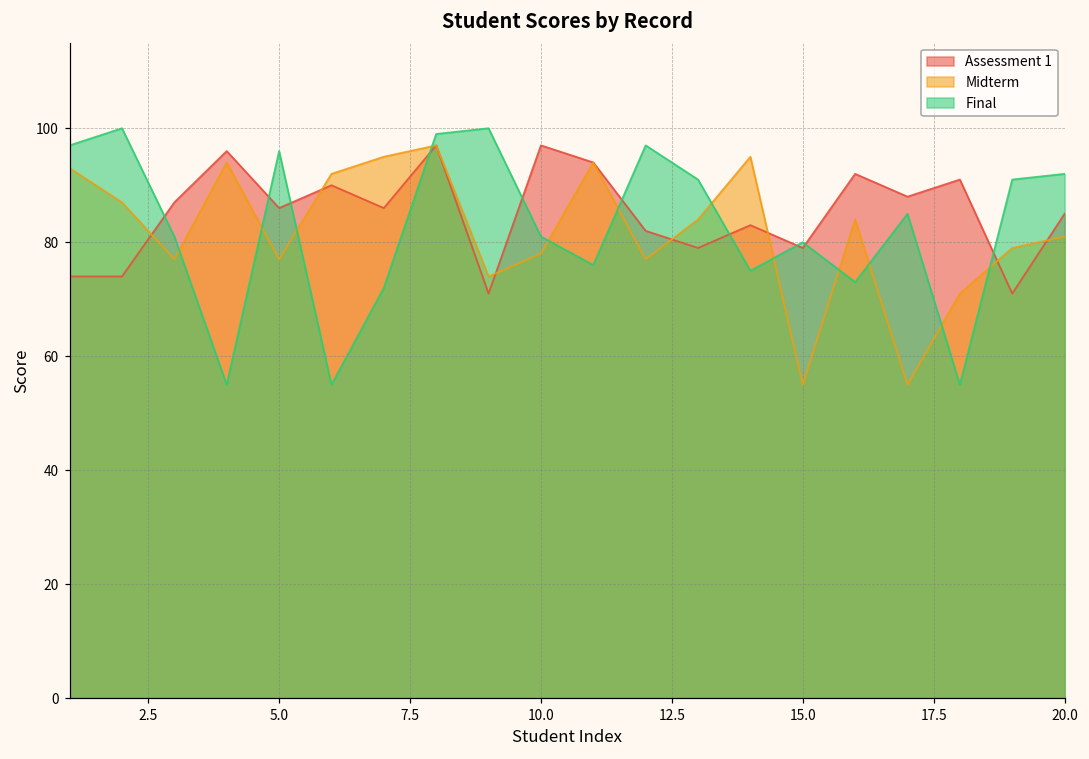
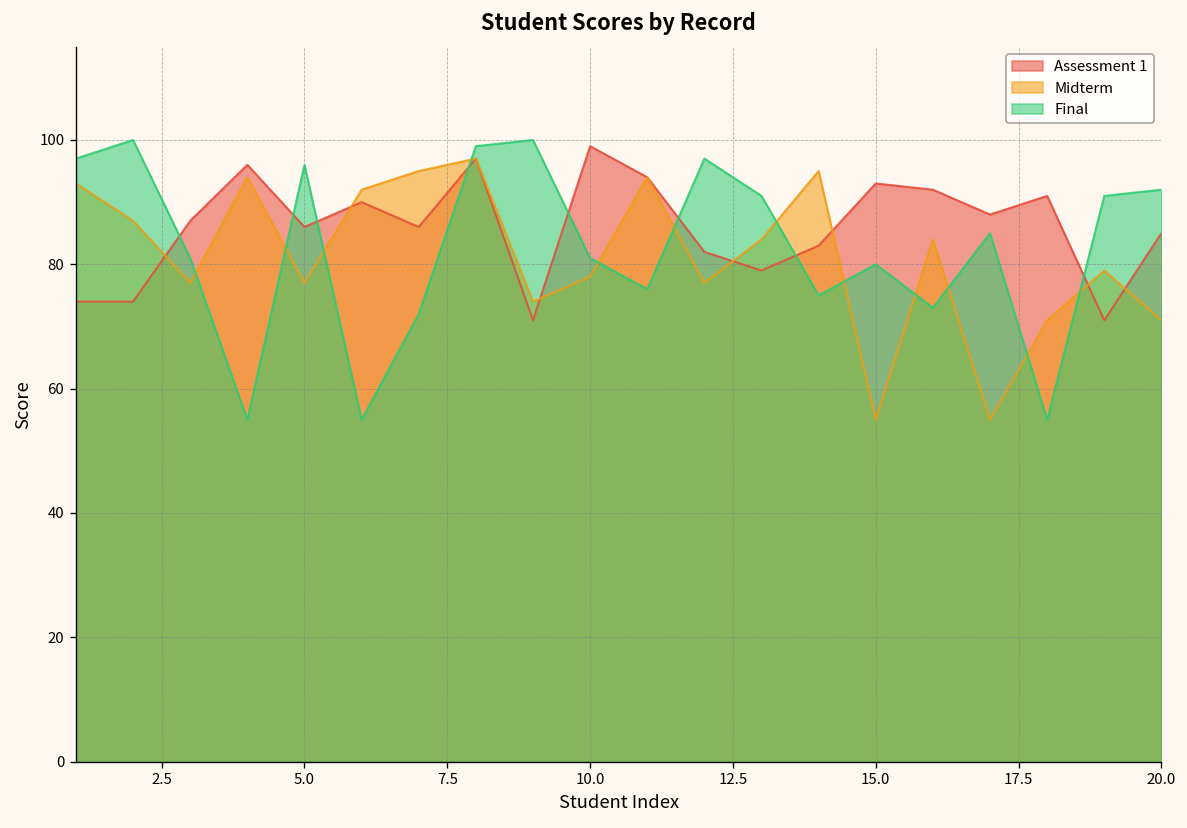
  {
    "Assessment 1": {
      "5.0": 86,
-     "10.0": 97,
-     "15.0": 79,
+     "10.0": 99,
+     "15.0": 93,
      "20.0": 85
    },
    "Midterm": {
      "5.0": 77,
      "10.0": 78,
      "15.0": 55,
-     "20.0": 81
+     "20.0": 71
    },
    "Final": {
      "5.0": 96,
      "10.0": 81,
      "15.0": 80,
      "20.0": 92
    }
  }
